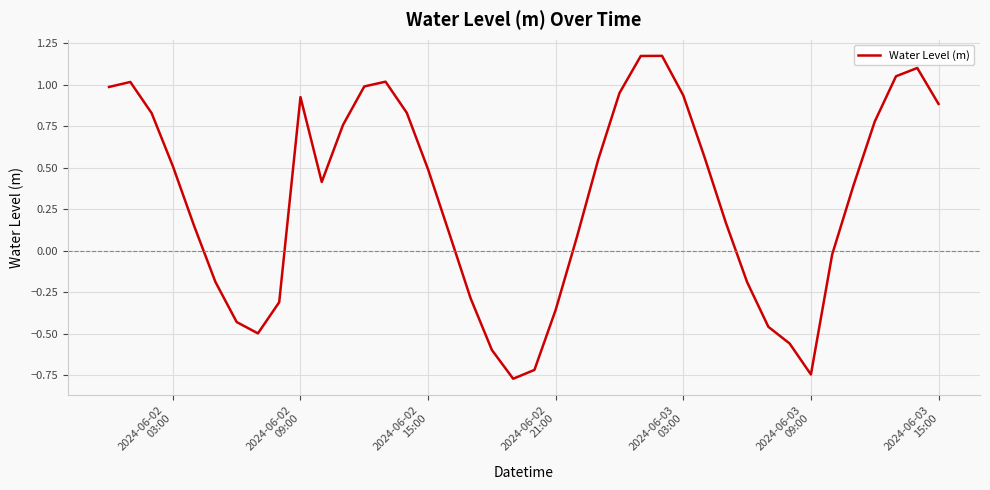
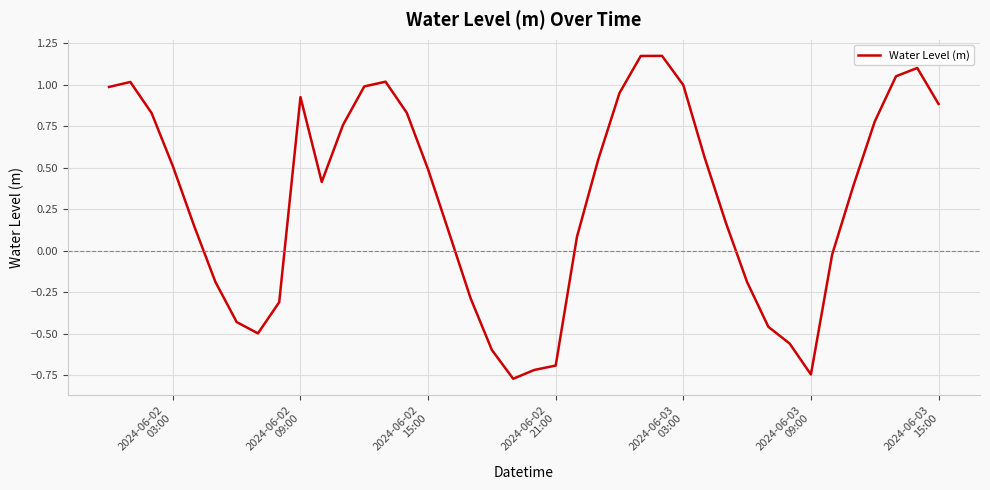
  {
    "2024-06-02 03:00": 0.51,
    "2024-06-02 09:00": 0.93,
    "2024-06-02 15:00": 0.49,
-   "2024-06-02 21:00": -0.36,
-   "2024-06-03 03:00": 0.94,
+   "2024-06-02 21:00": -0.69,
+   "2024-06-03 03:00": 1.00,
    "2024-06-03 09:00": -0.75,
    "2024-06-03 15:00": 0.89
  }
